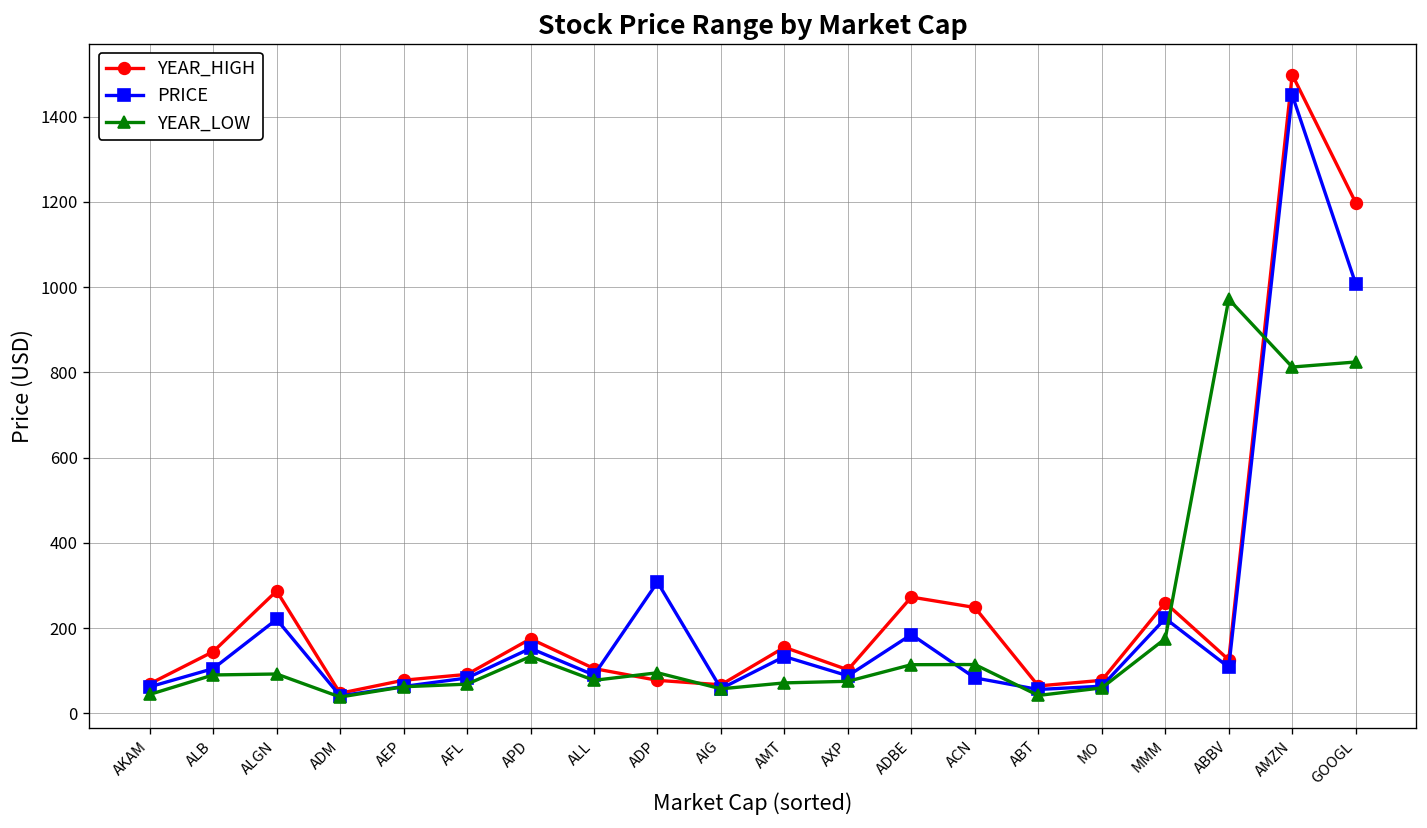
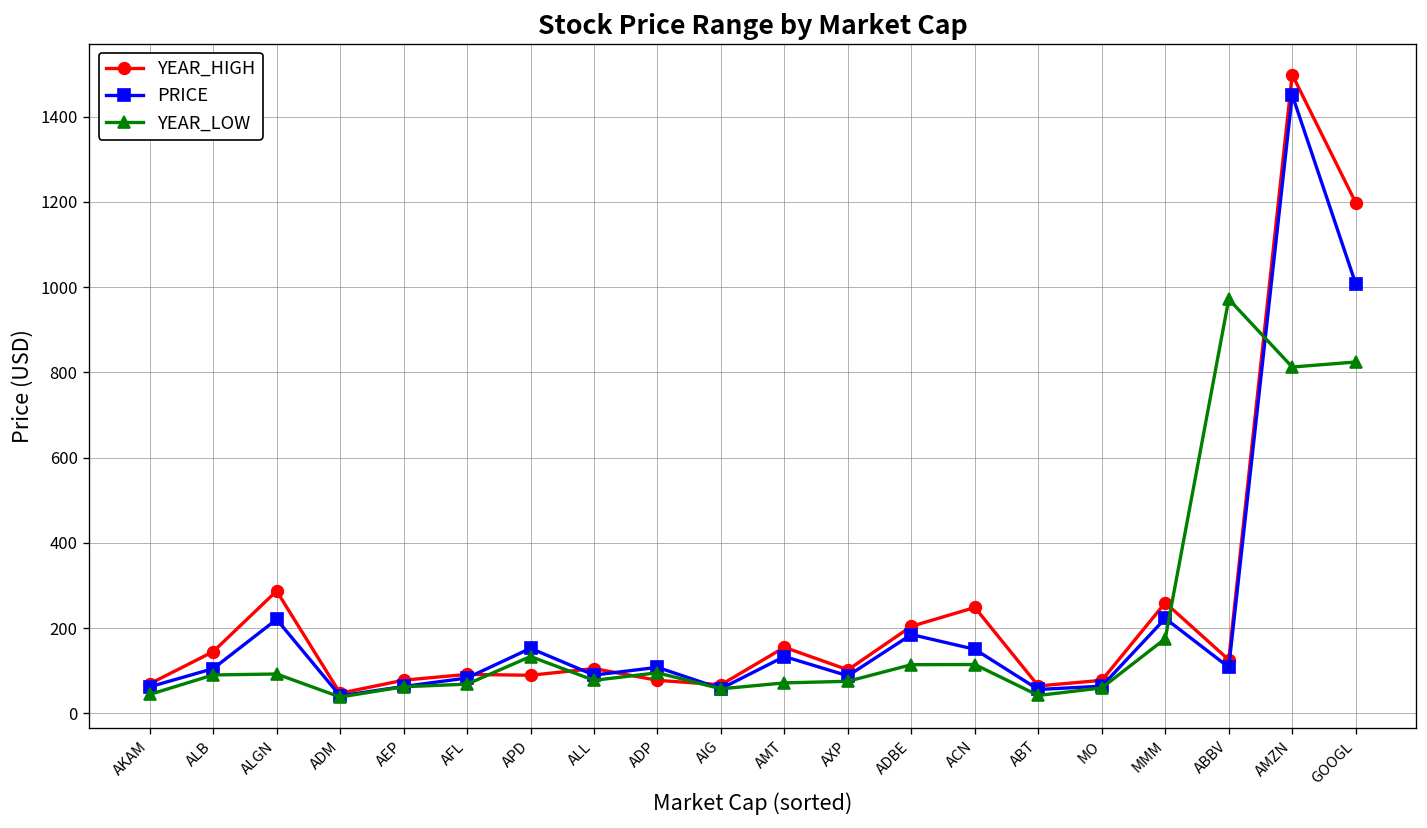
  {
    "YEAR_HIGH": {
      "ALB": 140,
      "ALGN": 290,
      "AEP": 80,
      "AFL": 90,
-     "APD": 180,
+     "APD": 90,
      "ALL": 110,
      "ADP": 80,
      "AIG": 70,
      "AMT": 160,
      "AXP": 100,
-     "ADBE": 270,
+     "ADBE": 200,
      "ACN": 250,
      "ABT": 60,
      "MO": 80,
      "MMM": 260,
      "ABBV": 130,
      "AMZN": 1500,
      "GOOGL": 1200
    },
    "PRICE": {
      "ALB": 110,
      "ALGN": 220,
      "AFL": 80,
      "APD": 150,
      "ALL": 90,
-     "ADP": 310,
+     "ADP": 110,
      "AMT": 130,
      "AXP": 90,
      "ADBE": 190,
-     "ACN": 80,
+     "ACN": 150,
      "ABT": 60,
      "MMM": 220,
      "ABBV": 110,
      "AMZN": 1450,
      "GOOGL": 1010
    },
    "YEAR_LOW": {
      "AKAM": 40,
      "ALB": 90,
      "ALGN": 90,
      "AFL": 70,
      "APD": 130,
      "ALL": 80,
      "ADP": 100,
      "AMT": 70,
      "AXP": 80,
      "ADBE": 110,
      "ACN": 110,
      "ABT": 40,
      "MMM": 180,
      "ABBV": 970,
      "AMZN": 810,
      "GOOGL": 820
    }
  }
